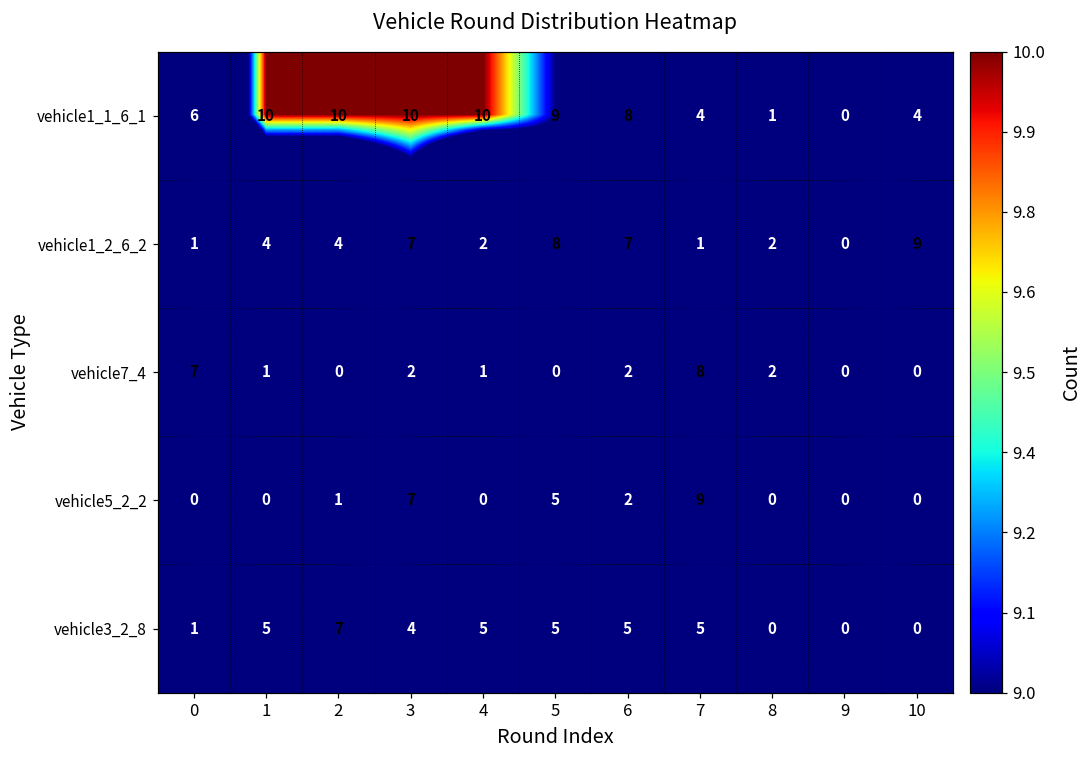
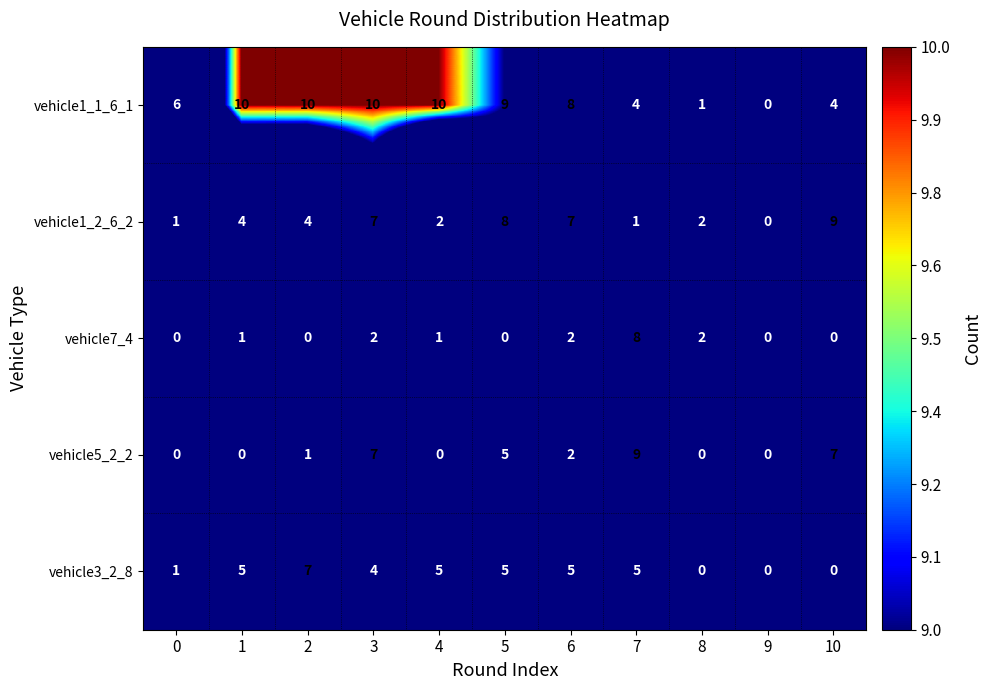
  {
    "vehicle1_1_6_1": {
      "0": 6,
      "1": 10,
      "2": 10,
      "3": 10,
      "4": 10,
      "5": 9,
      "6": 8,
      "7": 4,
      "8": 1,
      "9": 0,
      "10": 4
    },
    "vehicle1_2_6_2": {
      "0": 1,
      "1": 4,
      "2": 4,
      "3": 7,
      "4": 2,
      "5": 8,
      "6": 7,
      "7": 1,
      "8": 2,
      "9": 0,
      "10": 9
    },
    "vehicle7_4": {
-     "0": 7,
+     "0": 0,
      "1": 1,
      "2": 0,
      "3": 2,
      "4": 1,
      "5": 0,
      "6": 2,
      "7": 8,
      "8": 2,
      "9": 0,
      "10": 0
    },
    "vehicle5_2_2": {
      "0": 0,
      "1": 0,
      "2": 1,
      "3": 7,
      "4": 0,
      "5": 5,
      "6": 2,
      "7": 9,
      "8": 0,
      "9": 0,
-     "10": 0
+     "10": 7
    },
    "vehicle3_2_8": {
      "0": 1,
      "1": 5,
      "2": 7,
      "3": 4,
      "4": 5,
      "5": 5,
      "6": 5,
      "7": 5,
      "8": 0,
      "9": 0,
      "10": 0
    }
  }
